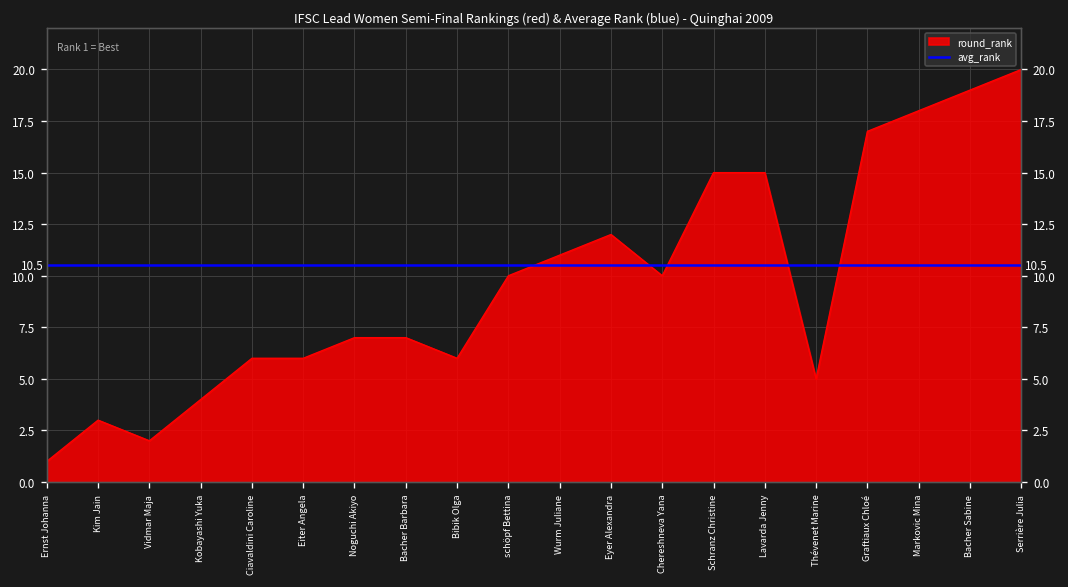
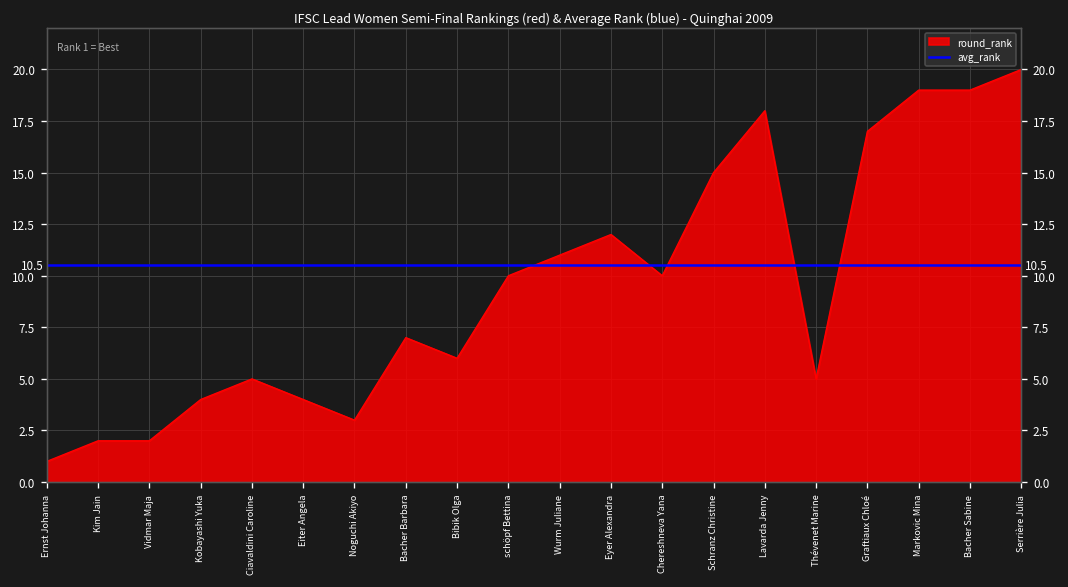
  {
    "round_rank": {
      "Ernst Johanna": 1,
-     "Kim Jain": 3,
+     "Kim Jain": 2,
      "Vidmar Maja": 2,
      "Kobayashi Yuka": 4,
-     "Ciavaldini Caroline": 6,
-     "Eiter Angela": 6,
-     "Noguchi Akiyo": 7,
+     "Ciavaldini Caroline": 5,
+     "Eiter Angela": 4,
+     "Noguchi Akiyo": 3,
      "Bacher Barbara": 7,
      "Bibik Olga": 6,
      "schöpf Bettina": 10,
      "Wurm Juliane": 11,
      "Eyer Alexandra": 12,
      "Chereshneva Yana": 10,
      "Schranz Christine": 15,
-     "Lavarda Jenny": 15,
+     "Lavarda Jenny": 18,
      "Thévenet Marine": 5,
      "Graftiaux Chloé": 17,
-     "Markovic Mina": 18,
+     "Markovic Mina": 19,
      "Bacher Sabine": 19,
      "Serrière Julia": 20
    },
    "avg_rank": {
      "Ernst Johanna": 10.5,
      "Serrière Julia": 10.5
    }
  }
